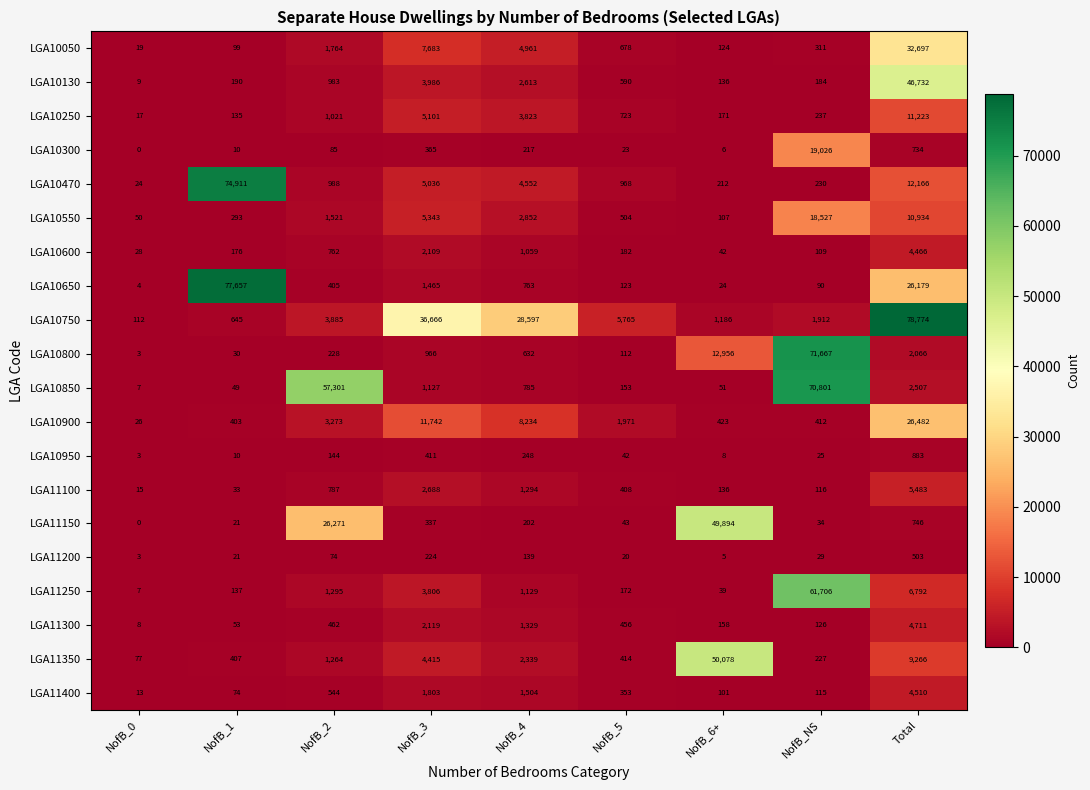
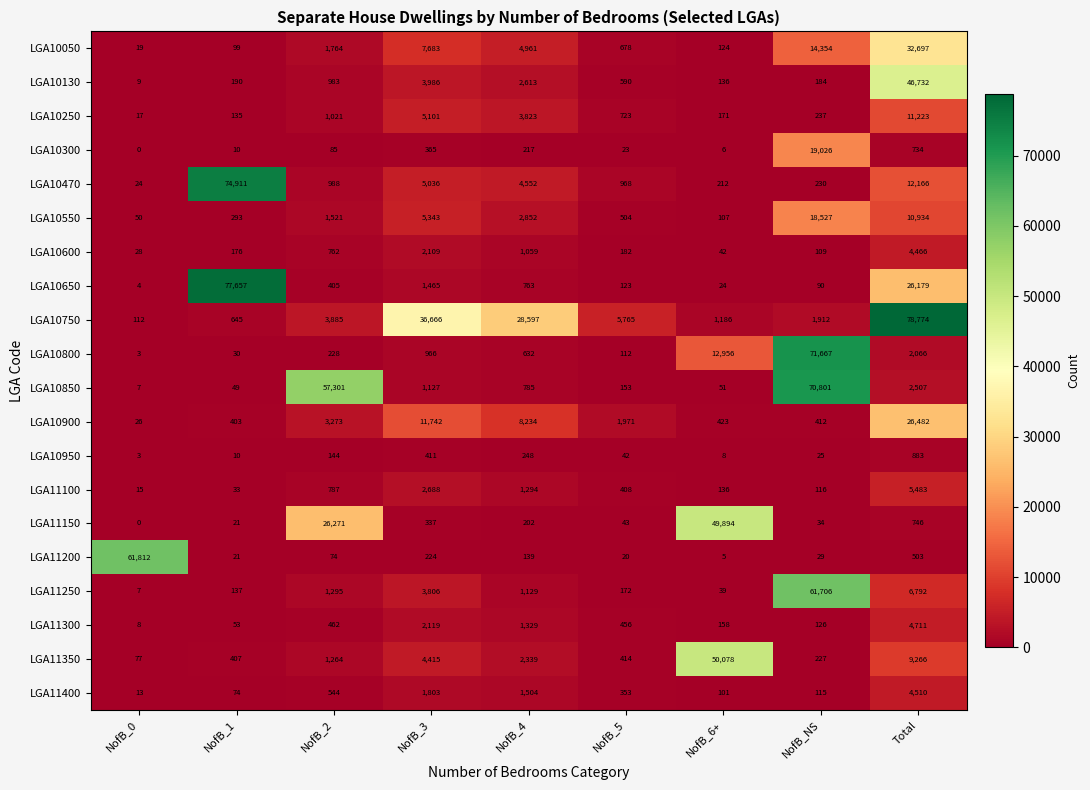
  {
    "LGA10050": {
      "NofB_0": "19",
      "NofB_1": "99",
      "NofB_2": "1,764",
      "NofB_3": "7,683",
      "NofB_4": "4,961",
      "NofB_5": "678",
      "NofB_6+": "124",
-     "NofB_NS": "311",
+     "NofB_NS": "14,354",
      "Total": "32,697"
    },
    "LGA10130": {
      "NofB_0": "9",
      "NofB_1": "190",
      "NofB_2": "983",
      "NofB_3": "3,986",
      "NofB_4": "2,613",
      "NofB_5": "590",
      "NofB_6+": "136",
      "NofB_NS": "184",
      "Total": "46,732"
    },
    "LGA10250": {
      "NofB_0": "17",
      "NofB_1": "135",
      "NofB_2": "1,021",
      "NofB_3": "5,101",
      "NofB_4": "3,823",
      "NofB_5": "723",
      "NofB_6+": "171",
      "NofB_NS": "237",
      "Total": "11,223"
    },
    "LGA10300": {
      "NofB_0": "0",
      "NofB_1": "10",
      "NofB_2": "85",
      "NofB_3": "365",
      "NofB_4": "217",
      "NofB_5": "23",
      "NofB_6+": "6",
      "NofB_NS": "19,026",
      "Total": "734"
    },
    "LGA10470": {
      "NofB_0": "24",
      "NofB_1": "74,911",
      "NofB_2": "988",
      "NofB_3": "5,036",
      "NofB_4": "4,552",
      "NofB_5": "968",
      "NofB_6+": "212",
      "NofB_NS": "230",
      "Total": "12,166"
    },
    "LGA10550": {
      "NofB_0": "50",
      "NofB_1": "293",
      "NofB_2": "1,521",
      "NofB_3": "5,343",
      "NofB_4": "2,852",
      "NofB_5": "504",
      "NofB_6+": "107",
      "NofB_NS": "18,527",
      "Total": "10,934"
    },
    "LGA10600": {
      "NofB_0": "28",
      "NofB_1": "176",
      "NofB_2": "762",
      "NofB_3": "2,109",
      "NofB_4": "1,059",
      "NofB_5": "182",
      "NofB_6+": "42",
      "NofB_NS": "109",
      "Total": "4,466"
    },
    "LGA10650": {
      "NofB_0": "4",
      "NofB_1": "77,657",
      "NofB_2": "405",
      "NofB_3": "1,465",
      "NofB_4": "763",
      "NofB_5": "123",
      "NofB_6+": "24",
      "NofB_NS": "90",
      "Total": "26,179"
    },
    "LGA10750": {
      "NofB_0": "112",
      "NofB_1": "645",
      "NofB_2": "3,885",
      "NofB_3": "36,666",
      "NofB_4": "28,597",
      "NofB_5": "5,765",
      "NofB_6+": "1,186",
      "NofB_NS": "1,912",
      "Total": "78,774"
    },
    "LGA10800": {
      "NofB_0": "3",
      "NofB_1": "30",
      "NofB_2": "228",
      "NofB_3": "966",
      "NofB_4": "632",
      "NofB_5": "112",
      "NofB_6+": "12,956",
      "NofB_NS": "71,667",
      "Total": "2,066"
    },
    "LGA10850": {
      "NofB_0": "7",
      "NofB_1": "49",
      "NofB_2": "57,301",
      "NofB_3": "1,127",
      "NofB_4": "785",
      "NofB_5": "153",
      "NofB_6+": "51",
      "NofB_NS": "70,801",
      "Total": "2,507"
    },
    "LGA10900": {
      "NofB_0": "26",
      "NofB_1": "403",
      "NofB_2": "3,273",
      "NofB_3": "11,742",
      "NofB_4": "8,234",
      "NofB_5": "1,971",
      "NofB_6+": "423",
      "NofB_NS": "412",
      "Total": "26,482"
    },
    "LGA10950": {
      "NofB_0": "3",
      "NofB_1": "10",
      "NofB_2": "144",
      "NofB_3": "411",
      "NofB_4": "248",
      "NofB_5": "42",
      "NofB_6+": "8",
      "NofB_NS": "25",
      "Total": "883"
    },
    "LGA11100": {
      "NofB_0": "15",
      "NofB_1": "33",
      "NofB_2": "787",
      "NofB_3": "2,688",
      "NofB_4": "1,294",
      "NofB_5": "408",
      "NofB_6+": "136",
      "NofB_NS": "116",
      "Total": "5,483"
    },
    "LGA11150": {
      "NofB_0": "0",
      "NofB_1": "21",
      "NofB_2": "26,271",
      "NofB_3": "337",
      "NofB_4": "202",
      "NofB_5": "43",
      "NofB_6+": "49,894",
      "NofB_NS": "34",
      "Total": "746"
    },
    "LGA11200": {
-     "NofB_0": "3",
+     "NofB_0": "61,812",
      "NofB_1": "21",
      "NofB_2": "74",
      "NofB_3": "224",
      "NofB_4": "139",
      "NofB_5": "20",
      "NofB_6+": "5",
      "NofB_NS": "29",
      "Total": "503"
    },
    "LGA11250": {
      "NofB_0": "7",
      "NofB_1": "137",
      "NofB_2": "1,295",
      "NofB_3": "3,806",
      "NofB_4": "1,129",
      "NofB_5": "172",
      "NofB_6+": "39",
      "NofB_NS": "61,706",
      "Total": "6,792"
    },
    "LGA11300": {
      "NofB_0": "8",
      "NofB_1": "53",
      "NofB_2": "462",
      "NofB_3": "2,119",
      "NofB_4": "1,329",
      "NofB_5": "456",
      "NofB_6+": "158",
      "NofB_NS": "126",
      "Total": "4,711"
    },
    "LGA11350": {
      "NofB_0": "77",
      "NofB_1": "407",
      "NofB_2": "1,264",
      "NofB_3": "4,415",
      "NofB_4": "2,339",
      "NofB_5": "414",
      "NofB_6+": "50,078",
      "NofB_NS": "227",
      "Total": "9,266"
    },
    "LGA11400": {
      "NofB_0": "13",
      "NofB_1": "74",
      "NofB_2": "544",
      "NofB_3": "1,803",
      "NofB_4": "1,504",
      "NofB_5": "353",
      "NofB_6+": "101",
      "NofB_NS": "115",
      "Total": "4,510"
    }
  }
